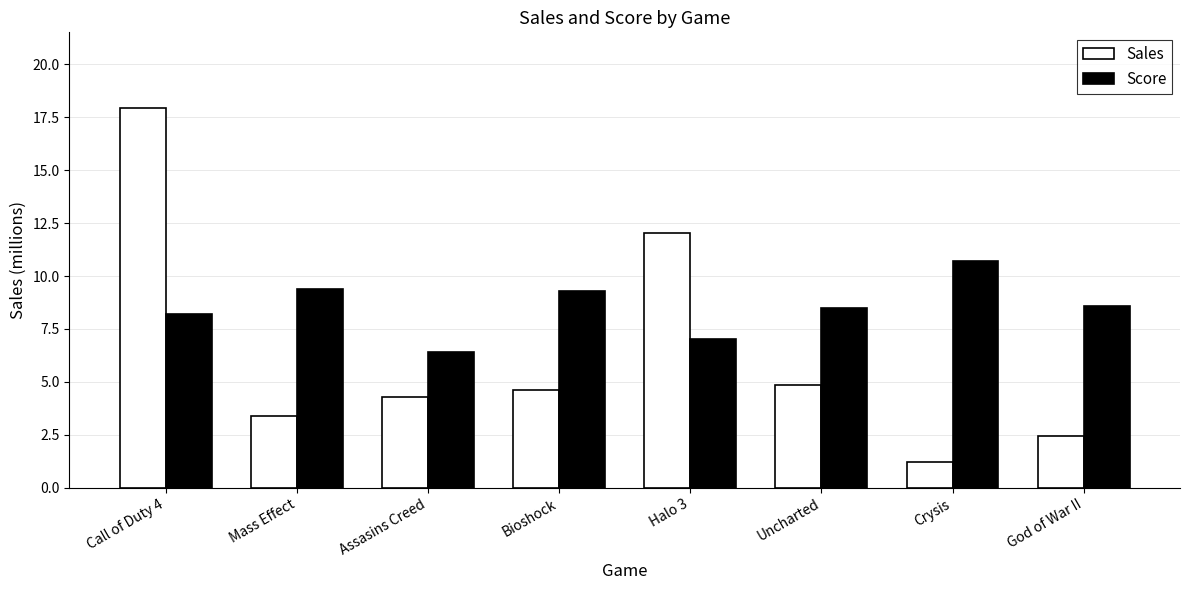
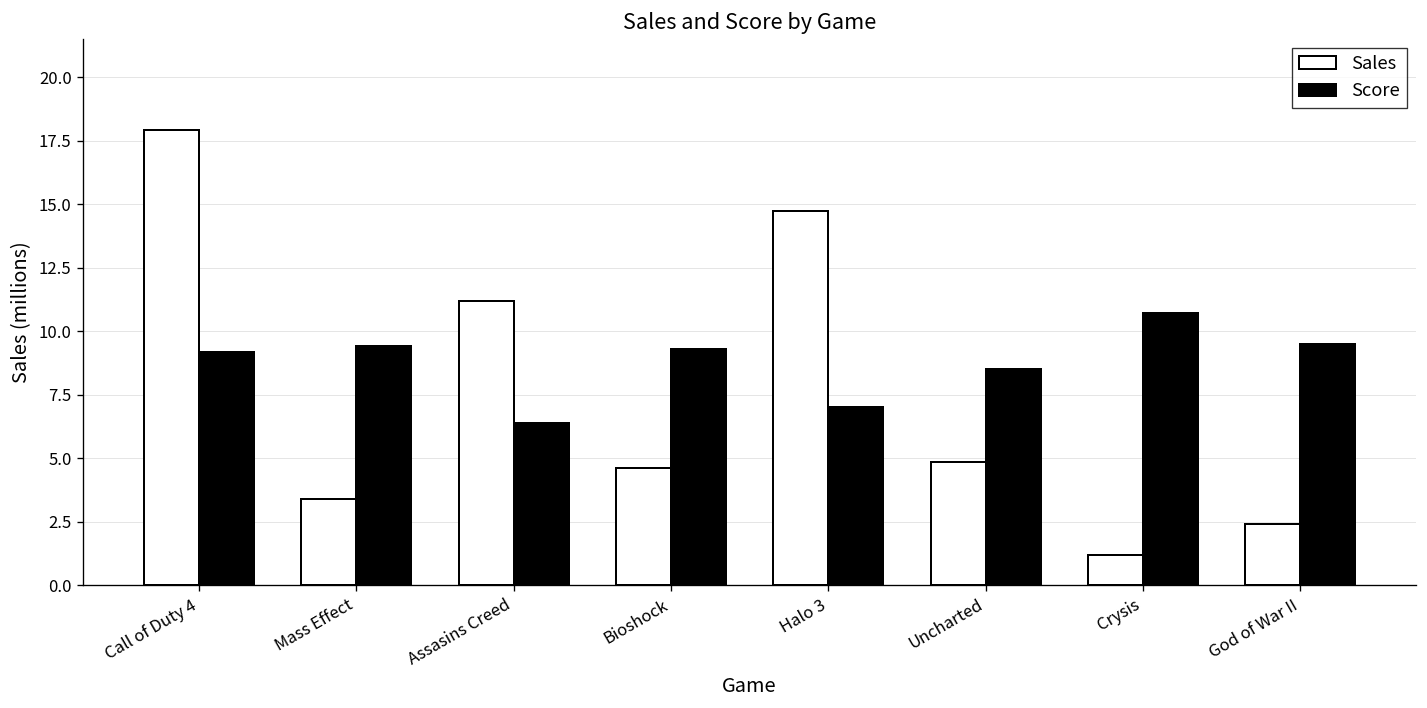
  {
    "Sales": {
      "Call of Duty 4": 17.9,
      "Mass Effect": 3.4,
-     "Assasins Creed": 4.3,
+     "Assasins Creed": 11.2,
      "Bioshock": 4.6,
-     "Halo 3": 12.0,
+     "Halo 3": 14.7,
      "Uncharted": 4.8,
      "Crysis": 1.2,
      "God of War II": 2.4
    },
    "Score": {
-     "Call of Duty 4": 8.2,
+     "Call of Duty 4": 9.2,
      "Mass Effect": 9.4,
      "Assasins Creed": 6.4,
      "Bioshock": 9.3,
      "Halo 3": 7.0,
      "Uncharted": 8.5,
      "Crysis": 10.7,
-     "God of War II": 8.6
+     "God of War II": 9.5
    }
  }
